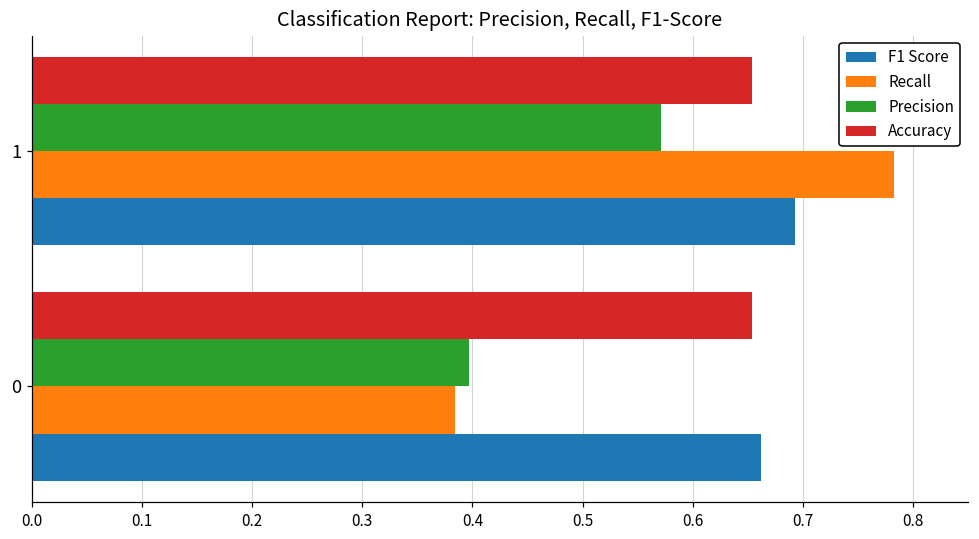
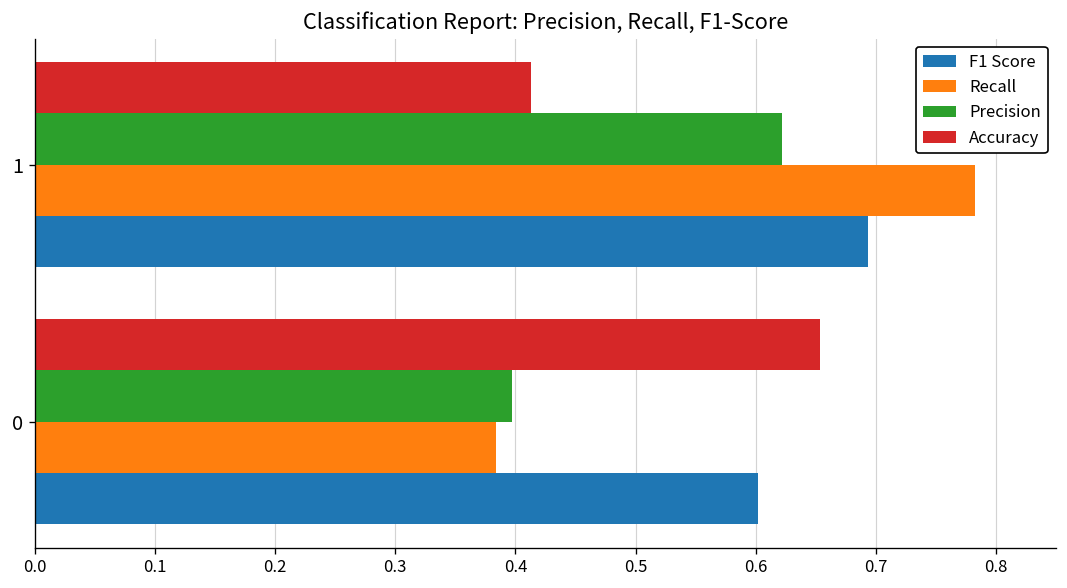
  {
    "F1 Score": {
      "1": 0.693,
-     "0": 0.662
+     "0": 0.602
    },
    "Recall": {
      "1": 0.783,
      "0": 0.384
    },
    "Precision": {
-     "1": 0.571,
+     "1": 0.622,
      "0": 0.397
    },
    "Accuracy": {
-     "1": 0.654,
+     "1": 0.413,
      "0": 0.654
    }
  }
